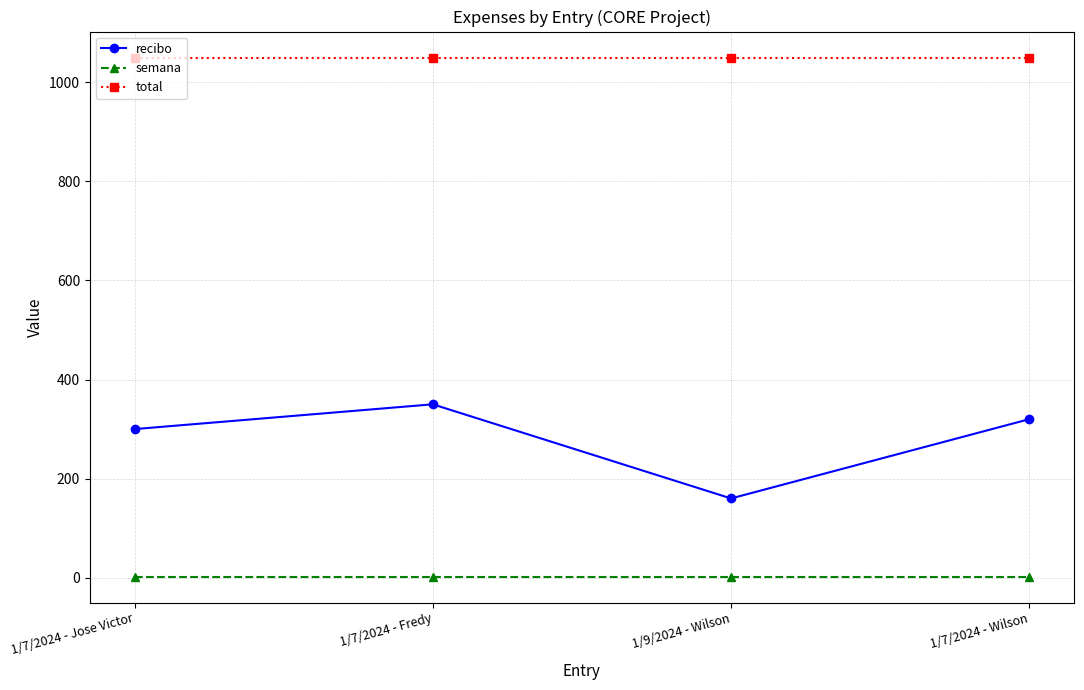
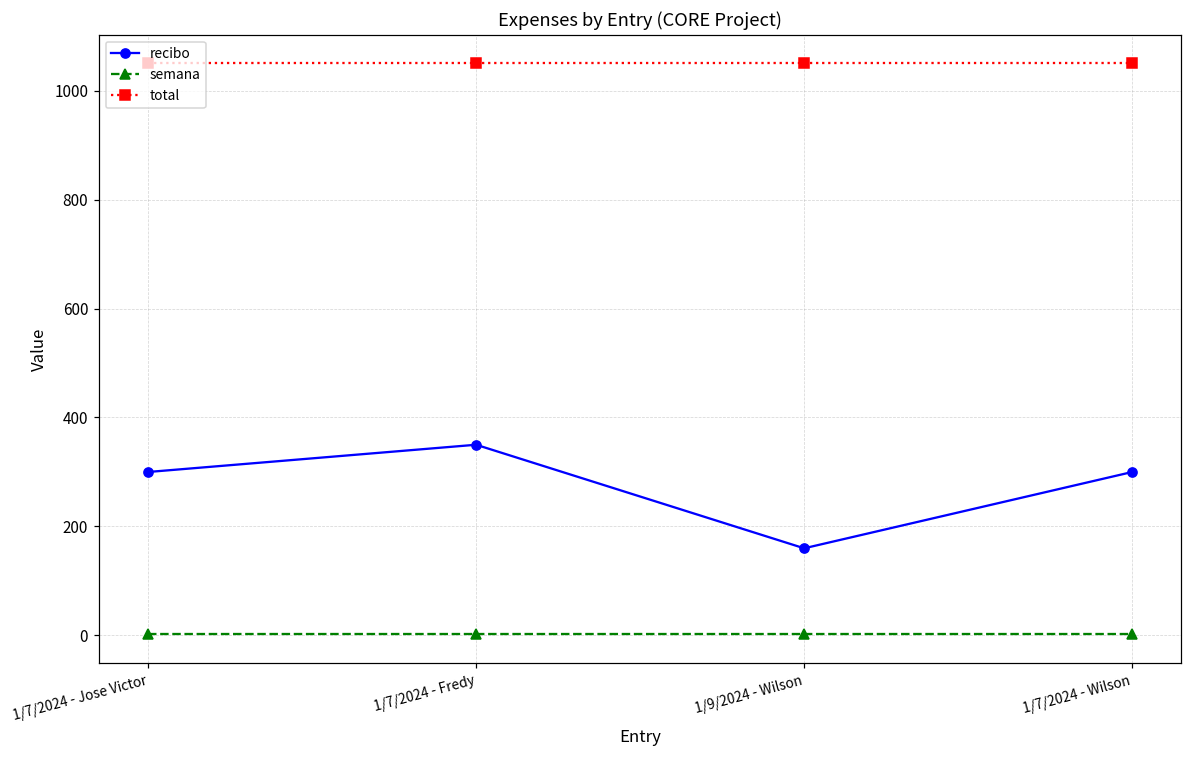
  {
    "recibo": {
      "1/7/2024 - Jose Victor": 300,
      "1/7/2024 - Fredy": 350,
      "1/9/2024 - Wilson": 160,
-     "1/7/2024 - Wilson": 320
+     "1/7/2024 - Wilson": 300
    },
    "semana": {
      "1/7/2024 - Jose Victor": 0,
      "1/7/2024 - Fredy": 0,
      "1/9/2024 - Wilson": 0,
      "1/7/2024 - Wilson": 0
    },
    "total": {
      "1/7/2024 - Fredy": 1050,
      "1/9/2024 - Wilson": 1050,
      "1/7/2024 - Wilson": 1050
    }
  }
